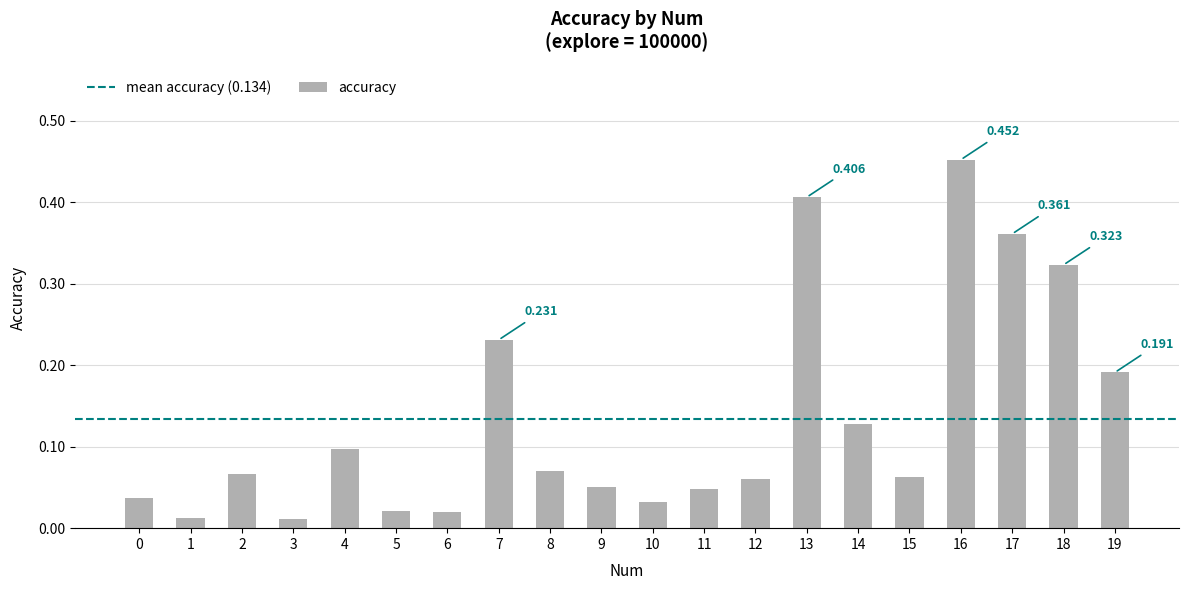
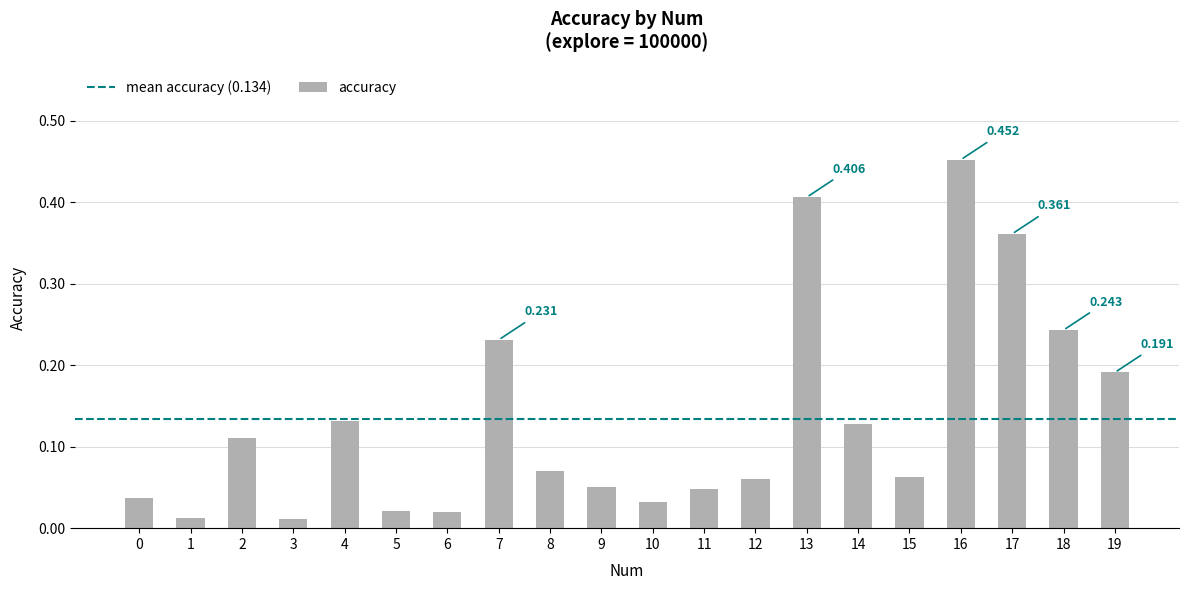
  {
-   "2": 0.07,
-   "4": 0.10,
+   "2": 0.11,
+   "4": 0.13,
    "7": 0.231,
    "13": 0.406,
    "16": 0.452,
    "17": 0.361,
-   "18": 0.323,
+   "18": 0.243,
    "19": 0.191
  }
